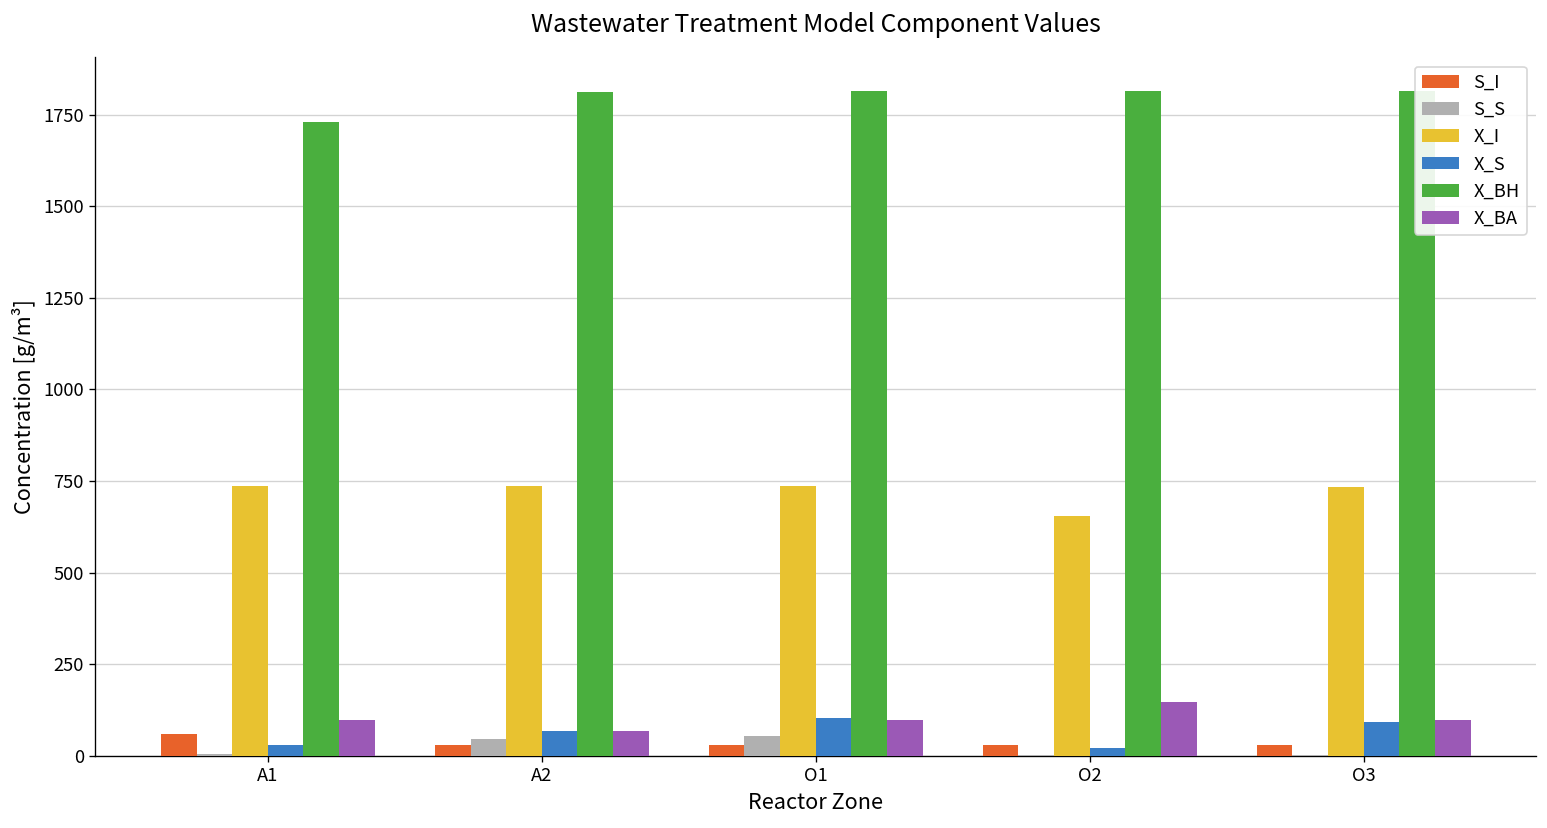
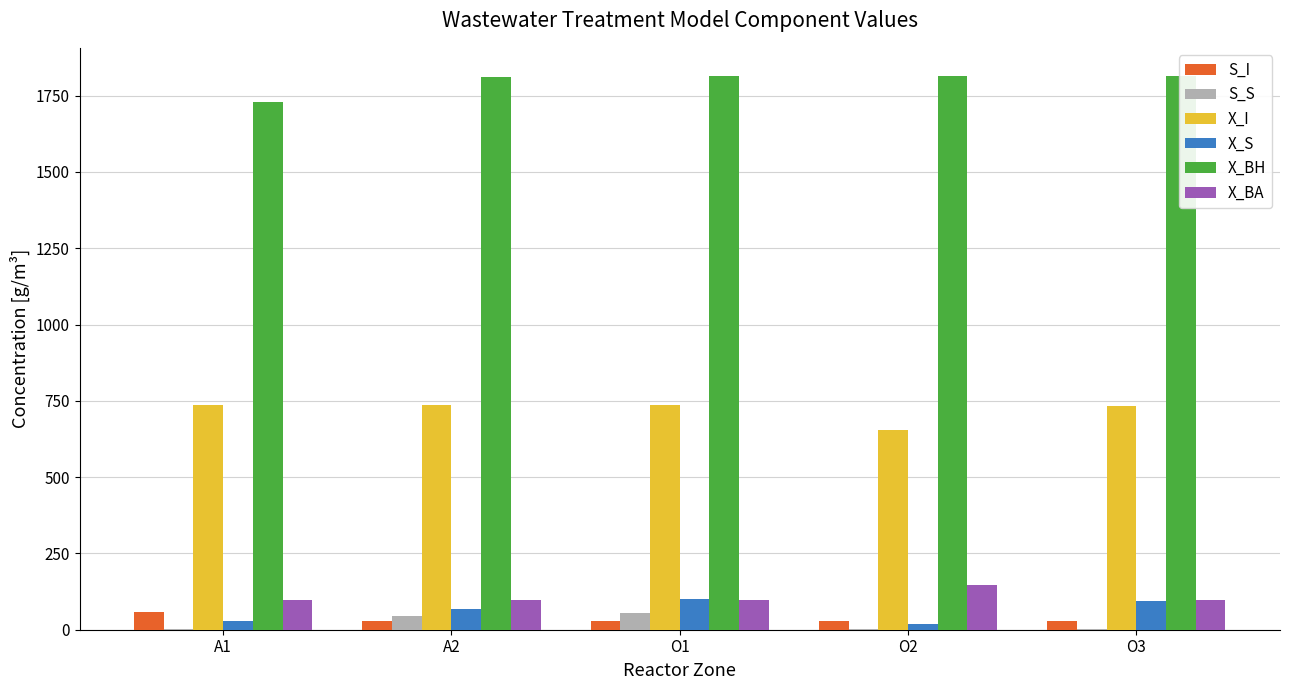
  {
    "S_I": {
      "A1": 60,
      "A2": 30,
      "O1": 30,
      "O2": 30,
      "O3": 30
    },
    "S_S": {
      "A2": 40,
      "O1": 50
    },
    "X_I": {
      "A1": 740,
      "A2": 740,
      "O1": 740,
      "O2": 650,
      "O3": 730
    },
    "X_S": {
      "A1": 30,
      "A2": 70,
      "O1": 100,
      "O2": 20,
      "O3": 90
    },
    "X_BH": {
      "A1": 1730,
      "A2": 1810,
      "O1": 1810,
      "O2": 1820
    },
    "X_BA": {
      "A1": 100,
-     "A2": 70,
+     "A2": 100,
      "O1": 100,
      "O2": 150,
      "O3": 100
    }
  }
